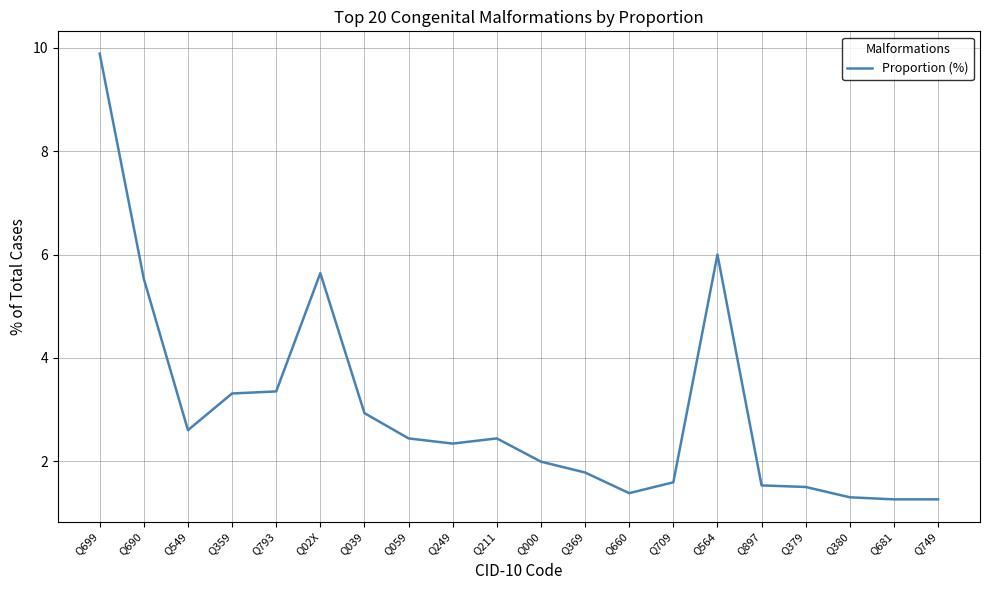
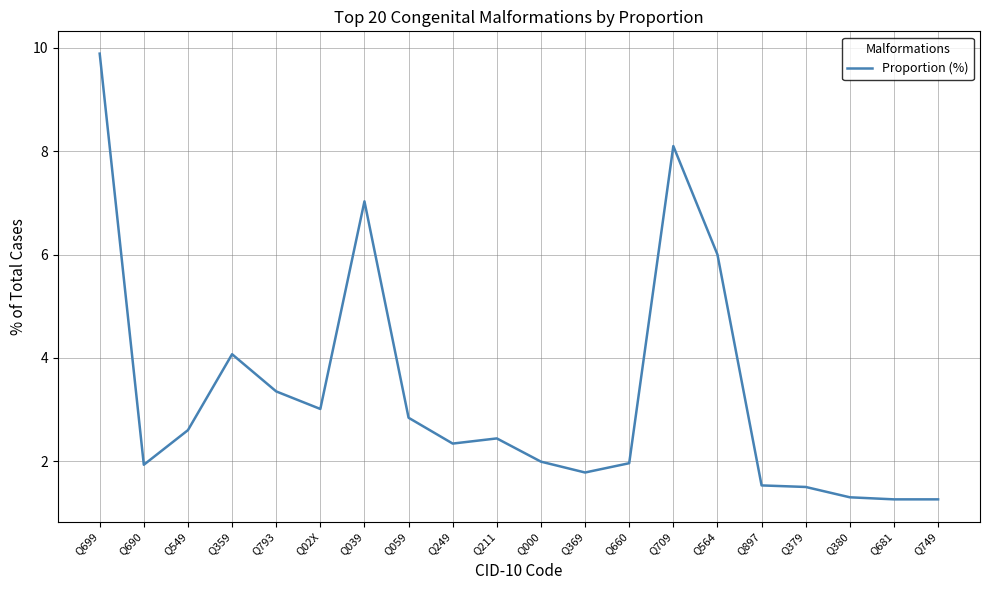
  {
    "Q699": 9.9,
-   "Q690": 5.5,
+   "Q690": 1.9,
    "Q549": 2.6,
-   "Q359": 3.3,
+   "Q359": 4.1,
    "Q793": 3.4,
-   "Q02X": 5.6,
-   "Q039": 2.9,
-   "Q059": 2.4,
+   "Q02X": 3.0,
+   "Q039": 7.0,
+   "Q059": 2.8,
    "Q249": 2.3,
    "Q211": 2.4,
    "Q000": 2.0,
    "Q369": 1.8,
-   "Q660": 1.4,
-   "Q709": 1.6,
+   "Q660": 2.0,
+   "Q709": 8.1,
    "Q564": 6.0,
    "Q897": 1.5,
    "Q379": 1.5,
    "Q380": 1.3,
    "Q681": 1.3,
    "Q749": 1.3
  }
